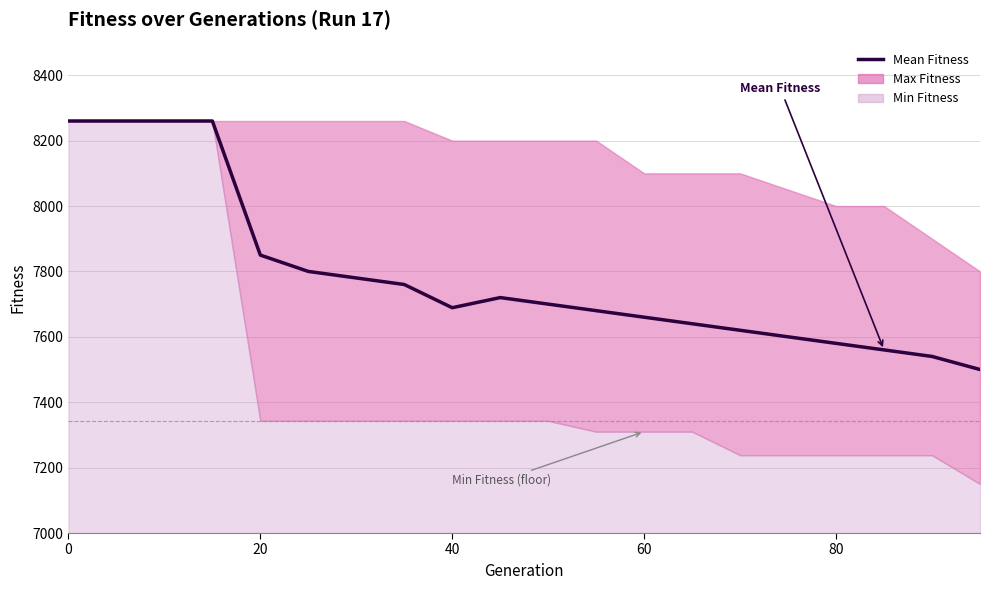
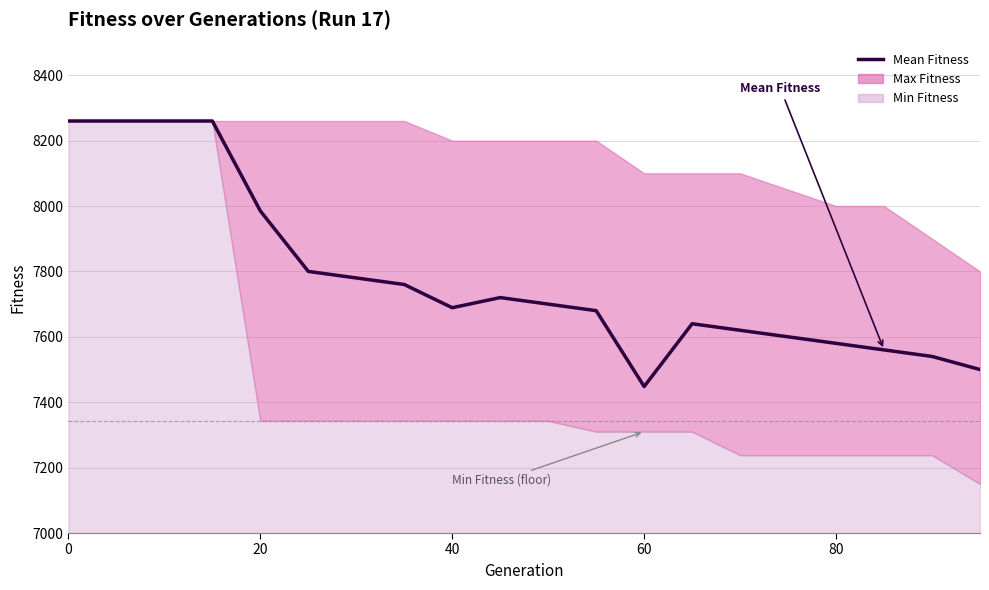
  {
    "Mean Fitness": {
-     "20": 7850,
+     "20": 7990,
      "40": 7690,
-     "60": 7660,
+     "60": 7450,
      "80": 7580
    }
  }
